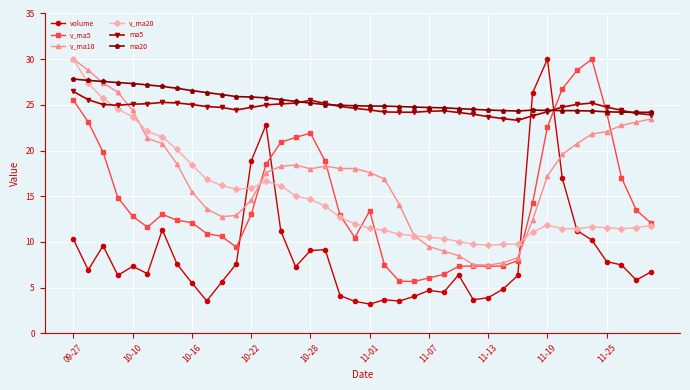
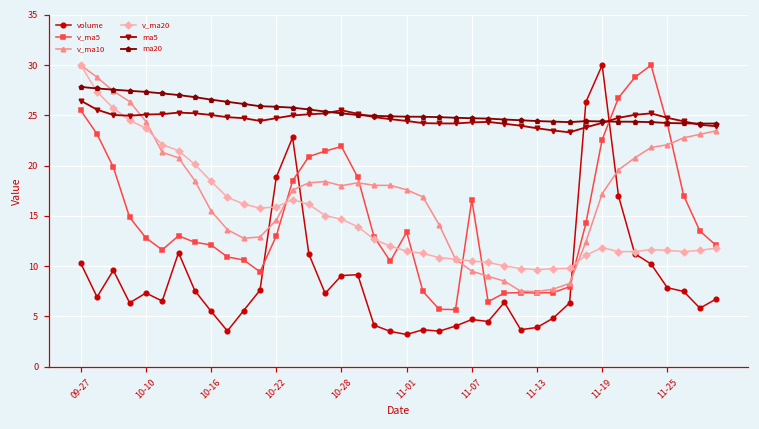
  {
    "v_ma5": {
      "09-27": 25,
      "10-10": 13,
      "10-16": 12,
      "10-22": 13,
      "10-28": 22,
      "11-01": 13,
-     "11-07": 6,
+     "11-07": 17,
      "11-19": 23
    }
  }
